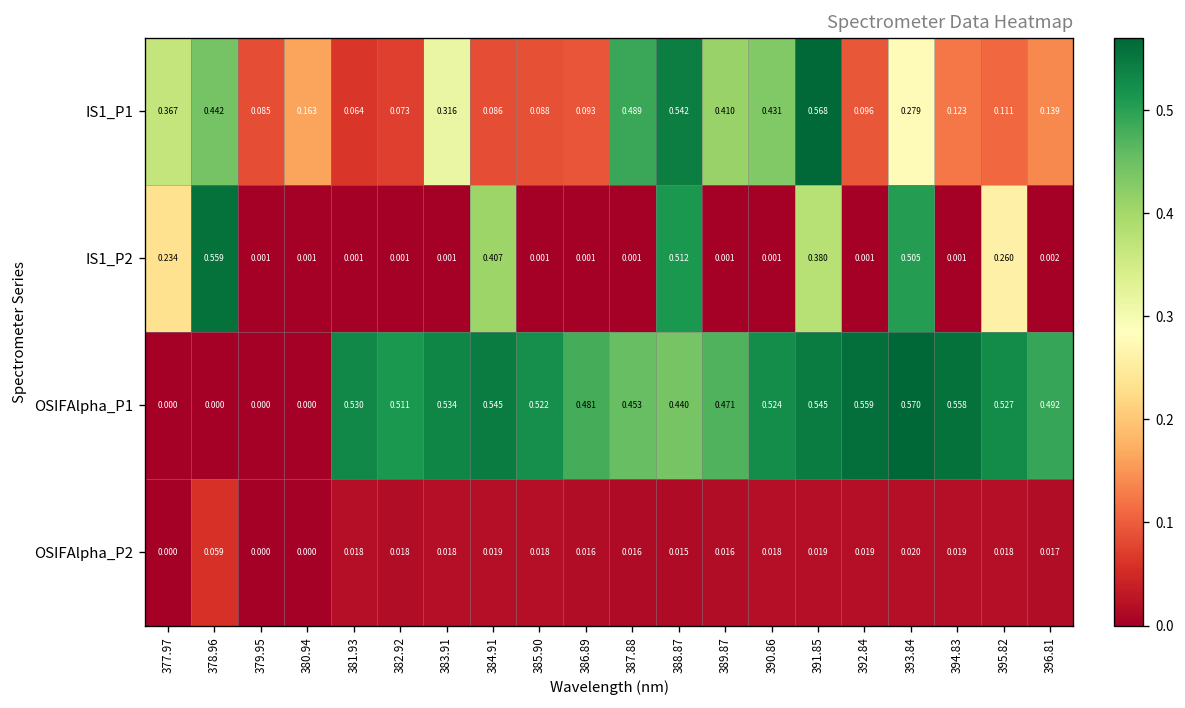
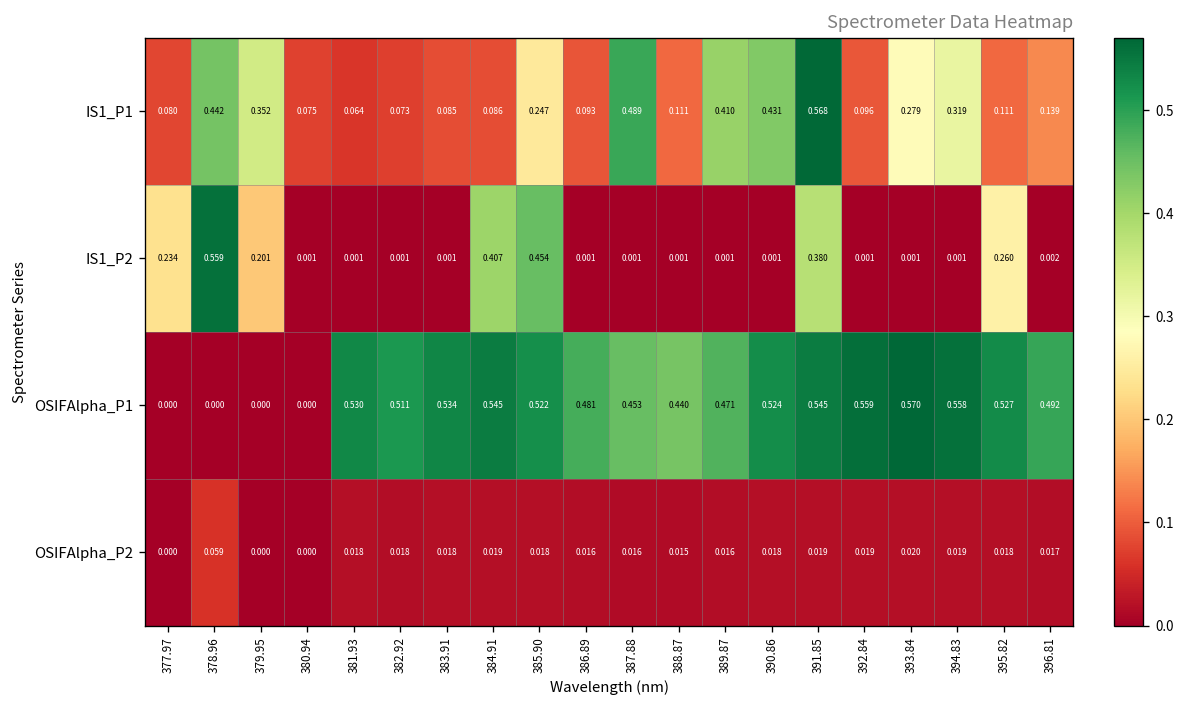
  {
    "IS1_P1": {
-     "377.97": 0.367,
+     "377.97": 0.080,
      "378.96": 0.442,
-     "379.95": 0.085,
-     "380.94": 0.163,
+     "379.95": 0.352,
+     "380.94": 0.075,
      "381.93": 0.064,
      "382.92": 0.073,
-     "383.91": 0.316,
+     "383.91": 0.085,
      "384.91": 0.086,
-     "385.90": 0.088,
+     "385.90": 0.247,
      "386.89": 0.093,
      "387.88": 0.489,
-     "388.87": 0.542,
+     "388.87": 0.111,
      "389.87": 0.410,
      "390.86": 0.431,
      "391.85": 0.568,
      "392.84": 0.096,
      "393.84": 0.279,
-     "394.83": 0.123,
+     "394.83": 0.319,
      "395.82": 0.111,
      "396.81": 0.139
    },
    "IS1_P2": {
      "377.97": 0.234,
      "378.96": 0.559,
-     "379.95": 0.001,
+     "379.95": 0.201,
      "380.94": 0.001,
      "381.93": 0.001,
      "382.92": 0.001,
      "383.91": 0.001,
      "384.91": 0.407,
-     "385.90": 0.001,
+     "385.90": 0.454,
      "386.89": 0.001,
      "387.88": 0.001,
-     "388.87": 0.512,
+     "388.87": 0.001,
      "389.87": 0.001,
      "390.86": 0.001,
      "391.85": 0.380,
      "392.84": 0.001,
-     "393.84": 0.505,
+     "393.84": 0.001,
      "394.83": 0.001,
      "395.82": 0.260,
      "396.81": 0.002
    },
    "OSIFAlpha_P1": {
      "377.97": 0.000,
      "378.96": 0.000,
      "379.95": 0.000,
      "380.94": 0.000,
      "381.93": 0.530,
      "382.92": 0.511,
      "383.91": 0.534,
      "384.91": 0.545,
      "385.90": 0.522,
      "386.89": 0.481,
      "387.88": 0.453,
      "388.87": 0.440,
      "389.87": 0.471,
      "390.86": 0.524,
      "391.85": 0.545,
      "392.84": 0.559,
      "393.84": 0.570,
      "394.83": 0.558,
      "395.82": 0.527,
      "396.81": 0.492
    },
    "OSIFAlpha_P2": {
      "377.97": 0.000,
      "378.96": 0.059,
      "379.95": 0.000,
      "380.94": 0.000,
      "381.93": 0.018,
      "382.92": 0.018,
      "383.91": 0.018,
      "384.91": 0.019,
      "385.90": 0.018,
      "386.89": 0.016,
      "387.88": 0.016,
      "388.87": 0.015,
      "389.87": 0.016,
      "390.86": 0.018,
      "391.85": 0.019,
      "392.84": 0.019,
      "393.84": 0.020,
      "394.83": 0.019,
      "395.82": 0.018,
      "396.81": 0.017
    }
  }
